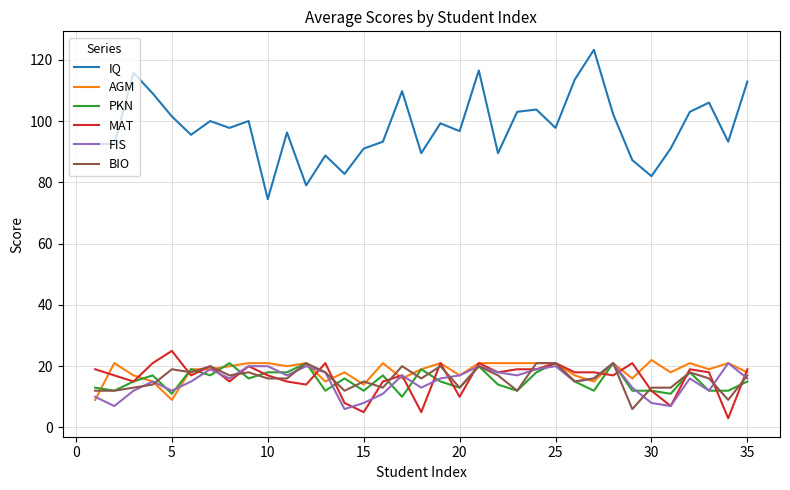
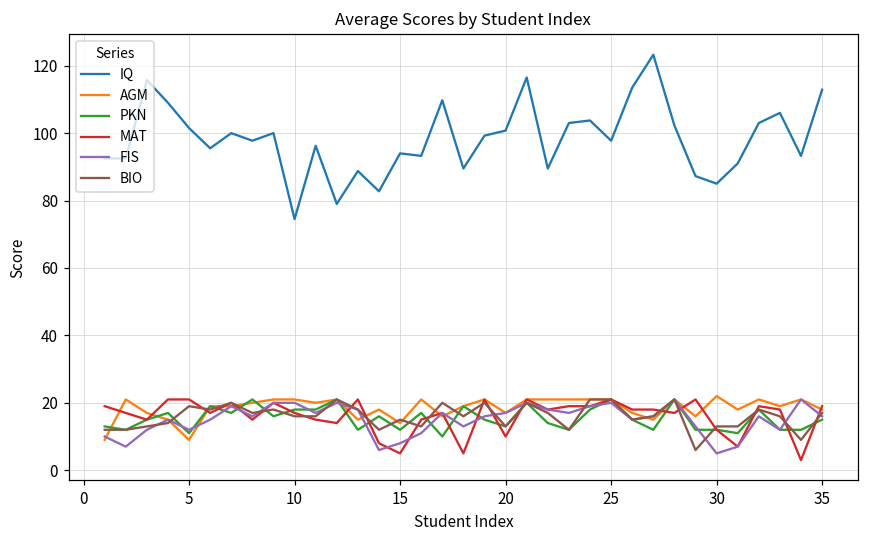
  {
    "IQ": {
      "5": 102,
      "10": 75,
-     "15": 91,
-     "20": 97,
+     "15": 94,
+     "20": 101,
      "25": 98,
-     "30": 82,
+     "30": 85,
      "35": 113
    },
    "AGM": {
      "5": 9,
      "10": 21,
      "15": 14,
      "30": 22,
      "35": 18
    },
    "PKN": {
      "5": 11,
      "10": 18,
      "15": 12,
      "35": 15
    },
    "MAT": {
-     "5": 25,
+     "5": 21,
      "10": 17,
      "15": 5,
      "20": 10,
      "35": 19
    },
    "FIS": {
      "5": 12,
      "10": 20,
      "15": 8,
      "25": 20,
-     "30": 8,
+     "30": 5,
      "35": 16
    },
    "BIO": {
      "5": 19,
      "10": 16,
      "15": 15,
      "30": 13,
      "35": 17
    }
  }
